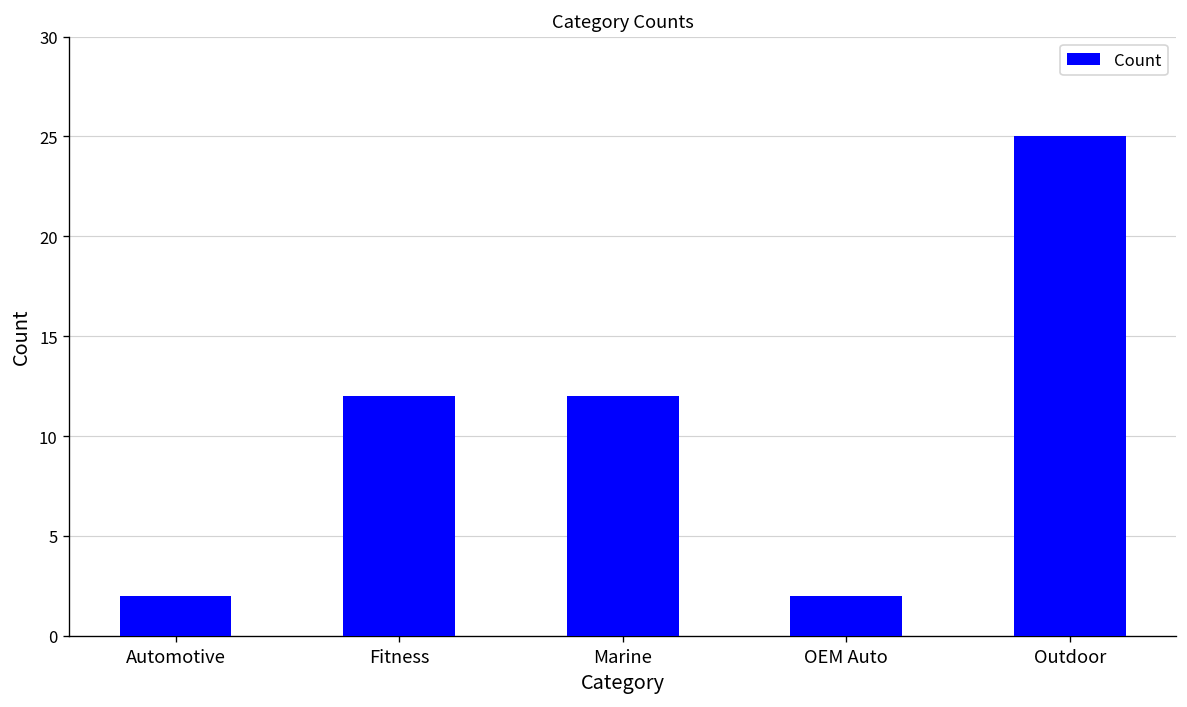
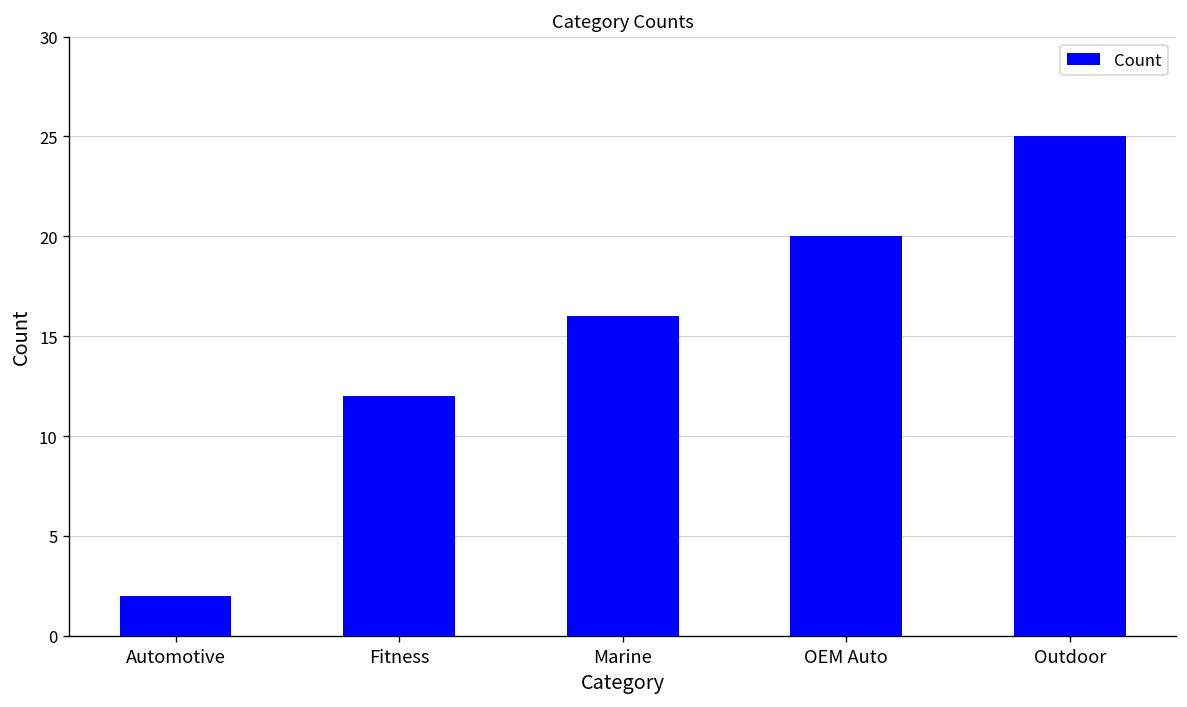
  {
    "Automotive": 2,
    "Fitness": 12,
-   "Marine": 12,
-   "OEM Auto": 2,
+   "Marine": 16,
+   "OEM Auto": 20,
    "Outdoor": 25
  }
